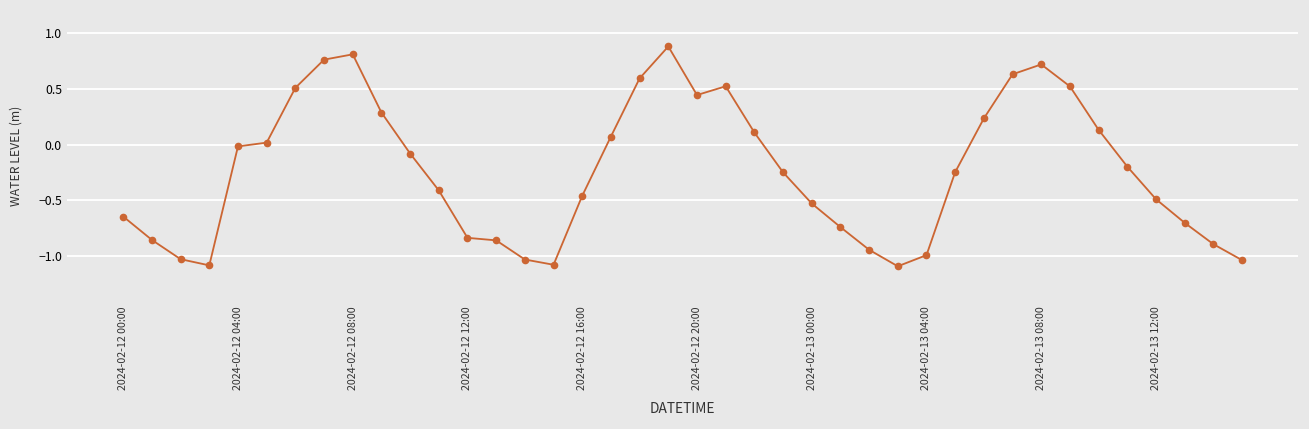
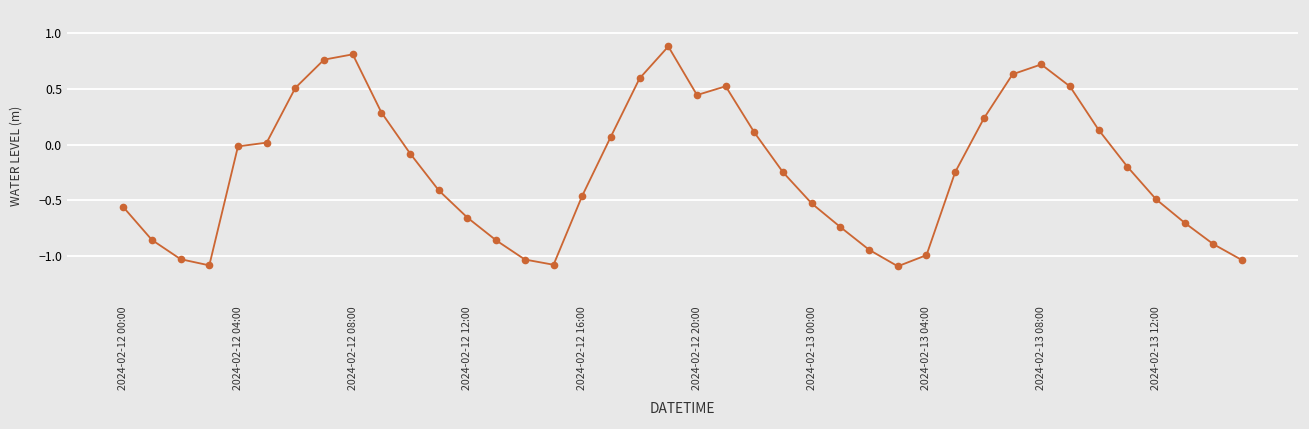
  {
-   "2024-02-12 00:00": -0.65,
+   "2024-02-12 00:00": -0.56,
    "2024-02-12 04:00": -0.02,
    "2024-02-12 08:00": 0.81,
-   "2024-02-12 12:00": -0.84,
+   "2024-02-12 12:00": -0.66,
    "2024-02-12 16:00": -0.46,
    "2024-02-12 20:00": 0.44,
    "2024-02-13 00:00": -0.53,
    "2024-02-13 04:00": -0.99,
    "2024-02-13 08:00": 0.72,
    "2024-02-13 12:00": -0.49
  }
